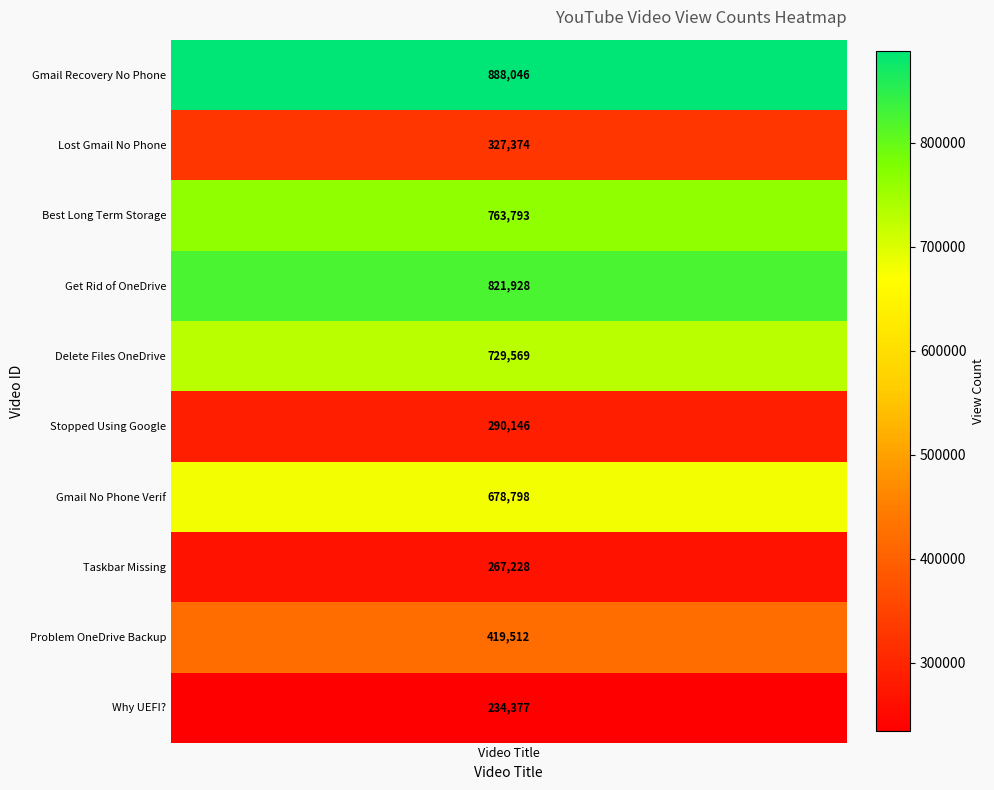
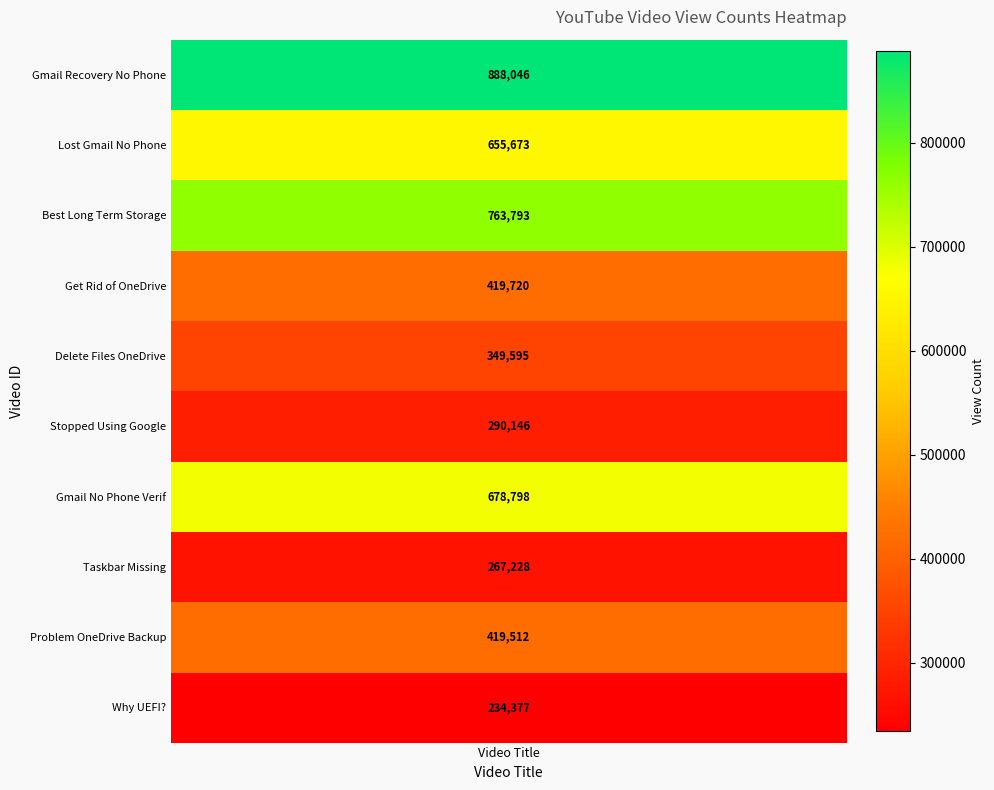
  {
    "Gmail Recovery No Phone": {
      "Video Title": "888,046"
    },
    "Lost Gmail No Phone": {
-     "Video Title": "327,374"
+     "Video Title": "655,673"
    },
    "Best Long Term Storage": {
      "Video Title": "763,793"
    },
    "Get Rid of OneDrive": {
-     "Video Title": "821,928"
+     "Video Title": "419,720"
    },
    "Delete Files OneDrive": {
-     "Video Title": "729,569"
+     "Video Title": "349,595"
    },
    "Stopped Using Google": {
      "Video Title": "290,146"
    },
    "Gmail No Phone Verif": {
      "Video Title": "678,798"
    },
    "Taskbar Missing": {
      "Video Title": "267,228"
    },
    "Problem OneDrive Backup": {
      "Video Title": "419,512"
    },
    "Why UEFI?": {
      "Video Title": "234,377"
    }
  }
